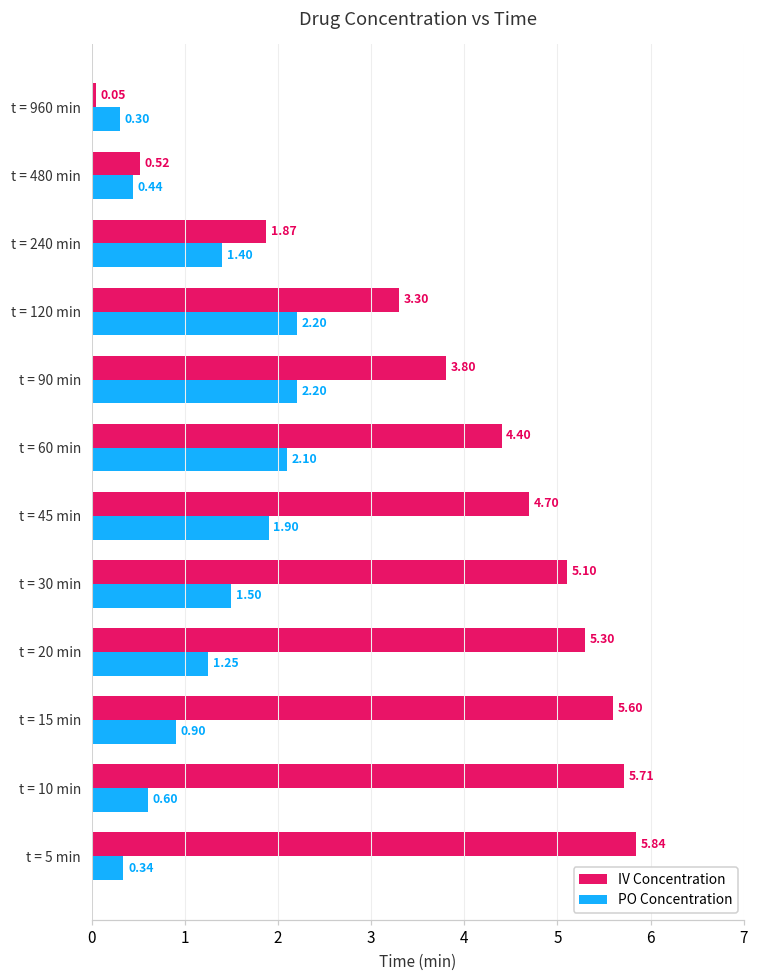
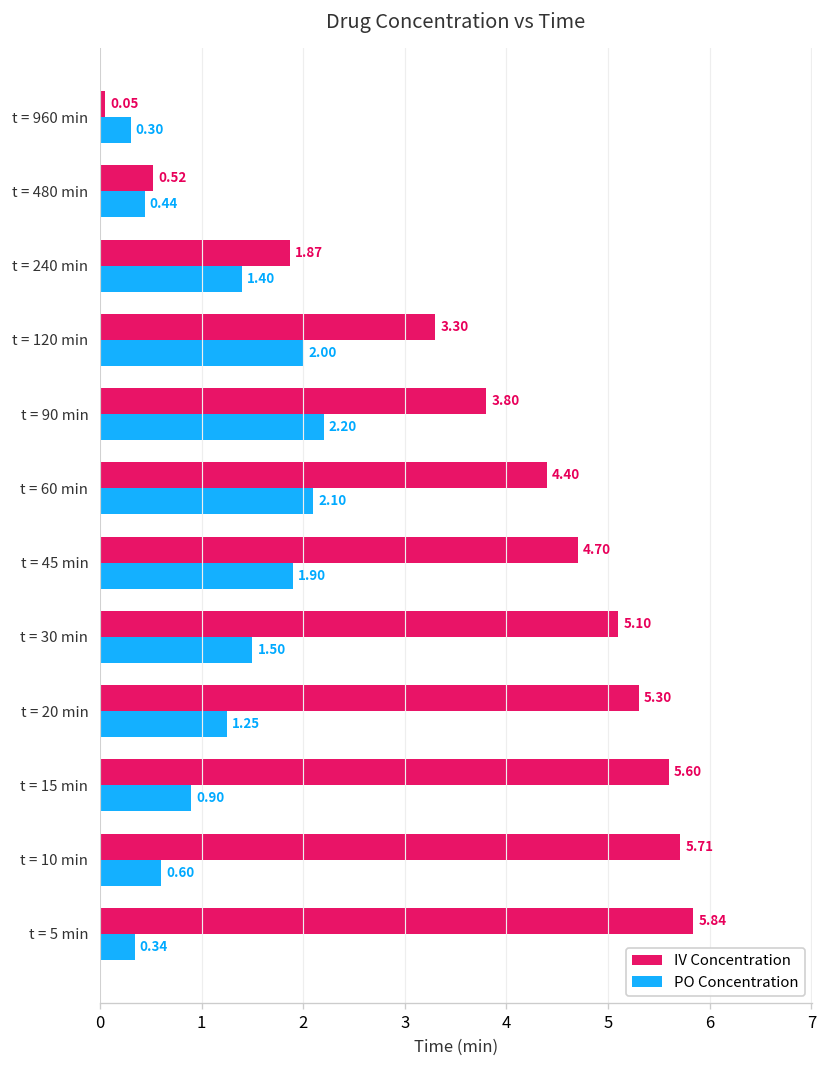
  {
    "IV Concentration": {
      "t = 960 min": 0.05,
      "t = 480 min": 0.52,
      "t = 240 min": 1.87,
      "t = 120 min": 3.30,
      "t = 90 min": 3.80,
      "t = 60 min": 4.40,
      "t = 45 min": 4.70,
      "t = 30 min": 5.10,
      "t = 20 min": 5.30,
      "t = 15 min": 5.60,
      "t = 10 min": 5.71,
      "t = 5 min": 5.84
    },
    "PO Concentration": {
      "t = 960 min": 0.30,
      "t = 480 min": 0.44,
      "t = 240 min": 1.40,
-     "t = 120 min": 2.20,
+     "t = 120 min": 2.00,
      "t = 90 min": 2.20,
      "t = 60 min": 2.10,
      "t = 45 min": 1.90,
      "t = 30 min": 1.50,
      "t = 20 min": 1.25,
      "t = 15 min": 0.90,
      "t = 10 min": 0.60,
      "t = 5 min": 0.34
    }
  }
